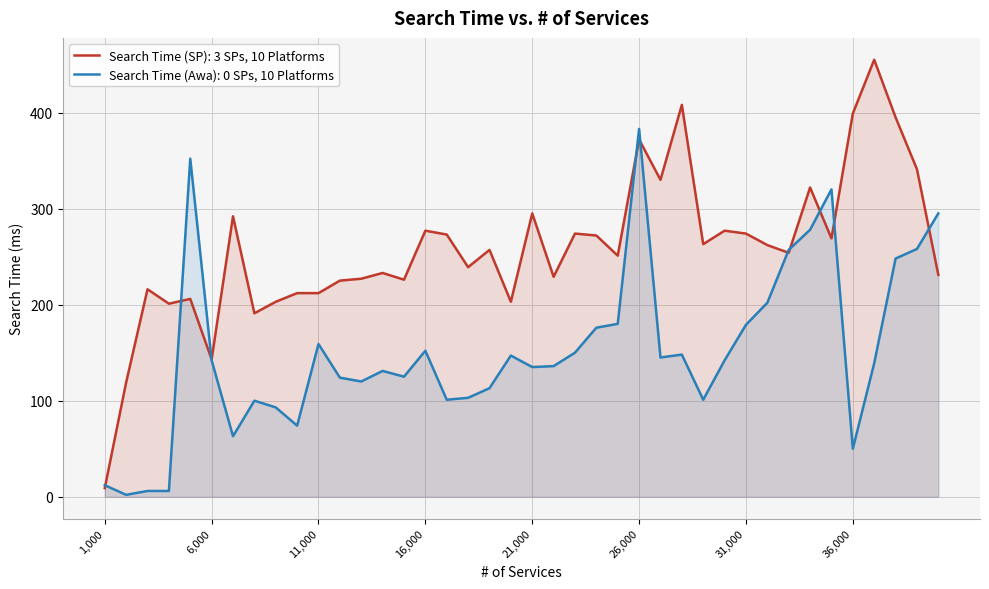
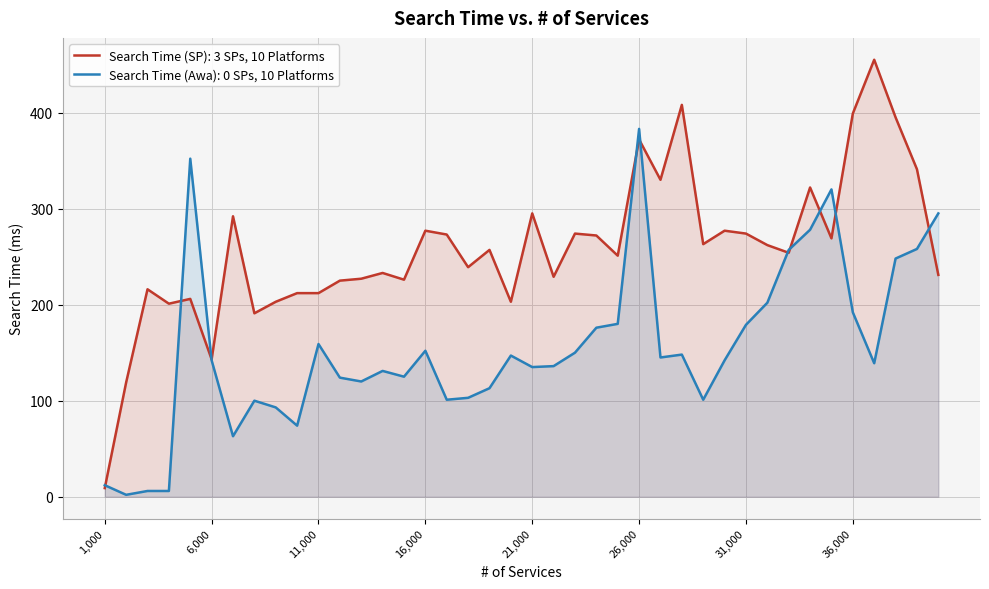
  {
    "Search Time (SP): 3 SPs, 10 Platforms": {
      "1,000": 10,
      "11,000": 210,
      "16,000": 280,
      "21,000": 300,
      "26,000": 370,
      "31,000": 270,
      "36,000": 400
    },
    "Search Time (Awa): 0 SPs, 10 Platforms": {
      "1,000": 10,
      "11,000": 160,
      "16,000": 150,
      "21,000": 140,
      "26,000": 380,
      "31,000": 180,
-     "36,000": 50
+     "36,000": 190
    }
  }
